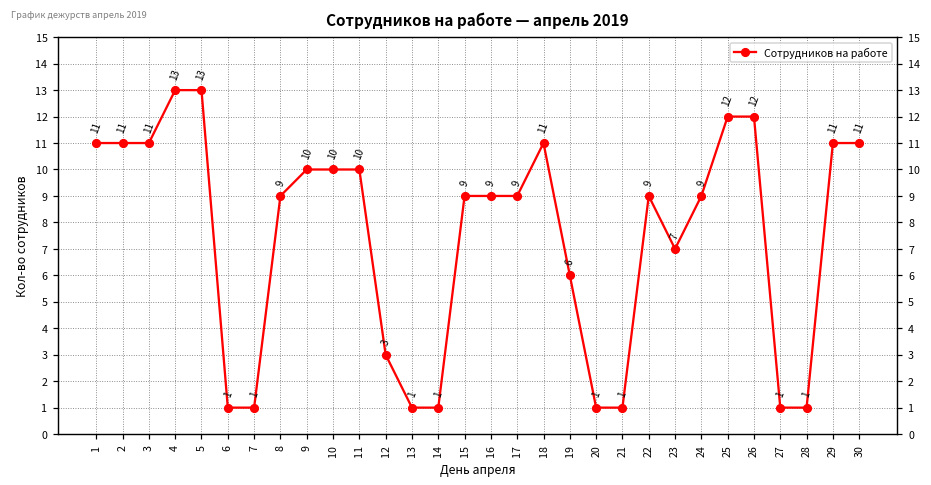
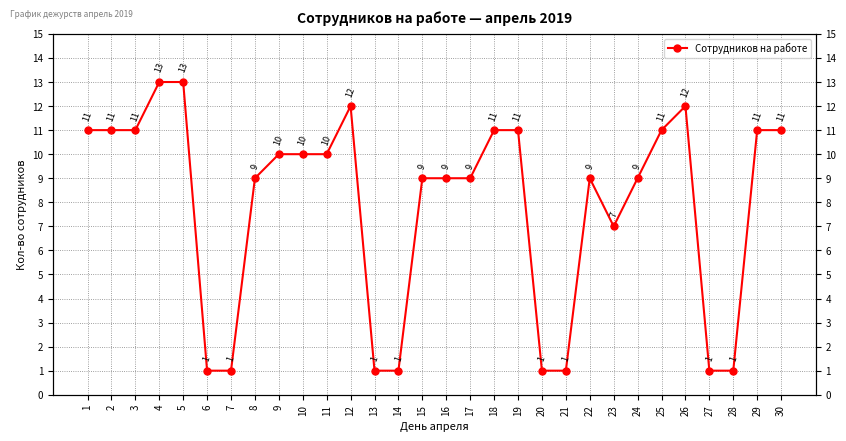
  {
    "1": 11,
    "2": 11,
    "3": 11,
    "4": 13,
    "5": 13,
    "6": 1,
    "7": 1,
    "8": 9,
    "9": 10,
    "10": 10,
    "11": 10,
-   "12": 3,
+   "12": 12,
    "13": 1,
    "14": 1,
    "15": 9,
    "16": 9,
    "17": 9,
    "18": 11,
-   "19": 6,
+   "19": 11,
    "20": 1,
    "21": 1,
    "22": 9,
    "23": 7,
    "24": 9,
-   "25": 12,
+   "25": 11,
    "26": 12,
    "27": 1,
    "28": 1,
    "29": 11,
    "30": 11
  }
